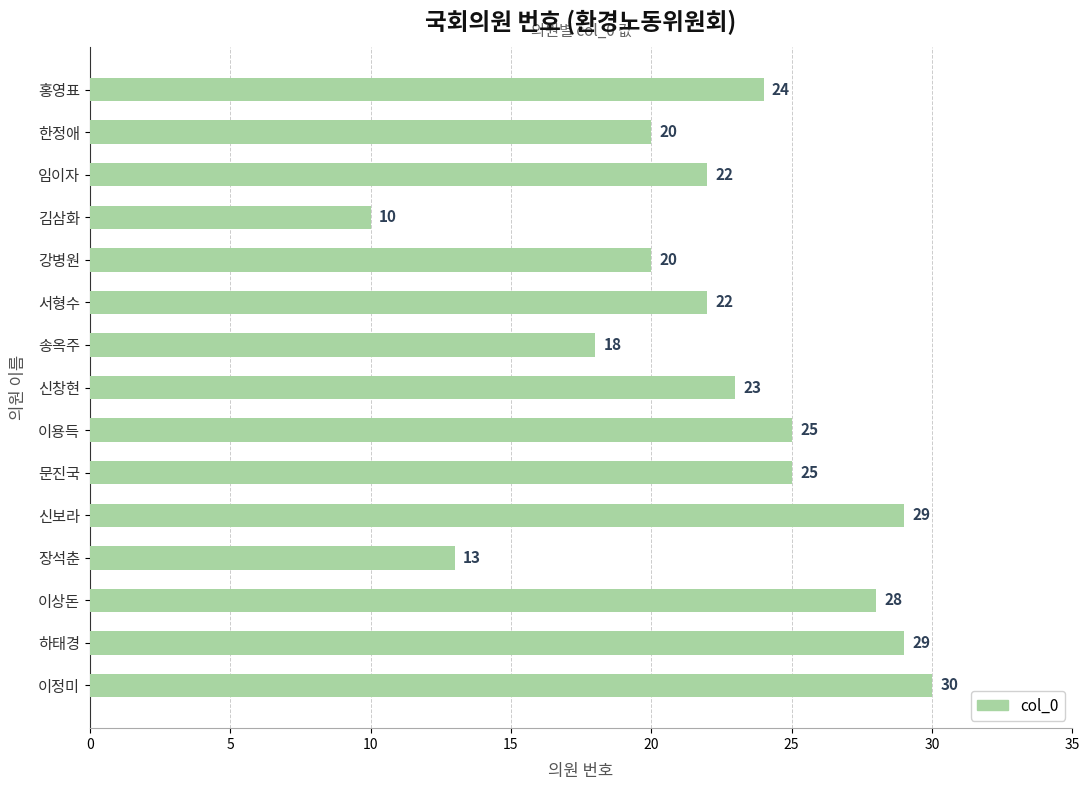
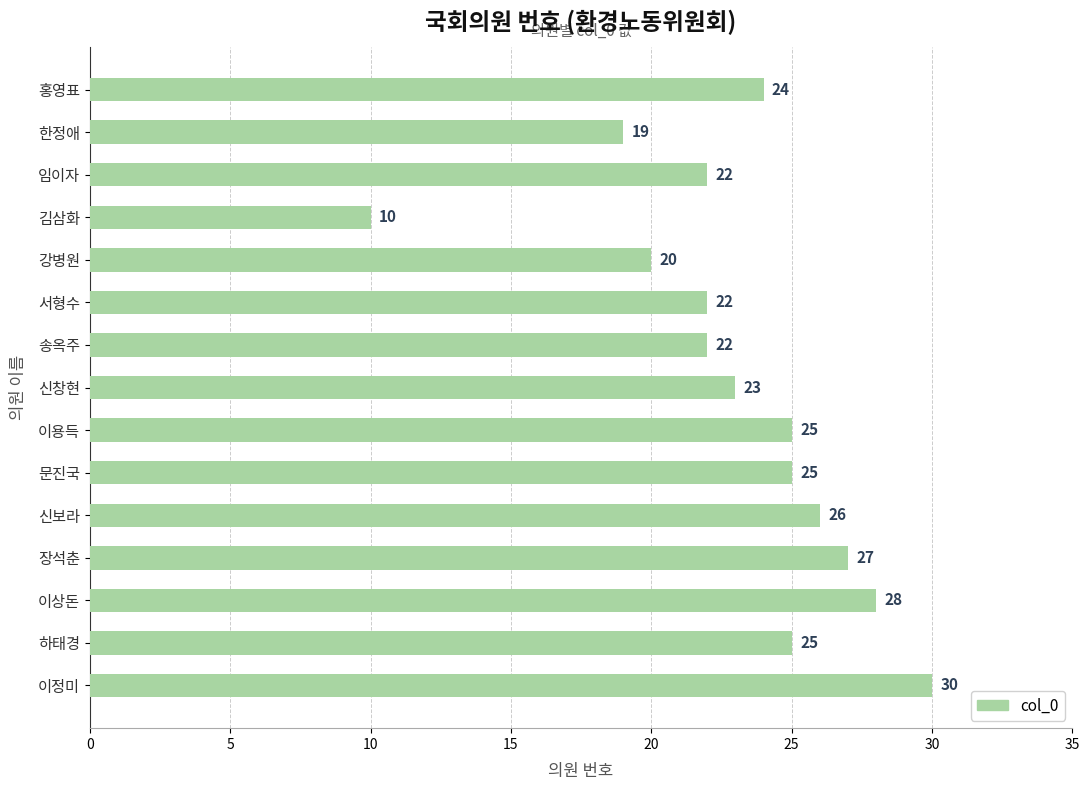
  {
    "홍영표": 24,
-   "한정애": 20,
+   "한정애": 19,
    "임이자": 22,
    "김삼화": 10,
    "강병원": 20,
    "서형수": 22,
-   "송옥주": 18,
+   "송옥주": 22,
    "신창현": 23,
    "이용득": 25,
    "문진국": 25,
-   "신보라": 29,
-   "장석춘": 13,
+   "신보라": 26,
+   "장석춘": 27,
    "이상돈": 28,
-   "하태경": 29,
+   "하태경": 25,
    "이정미": 30
  }
